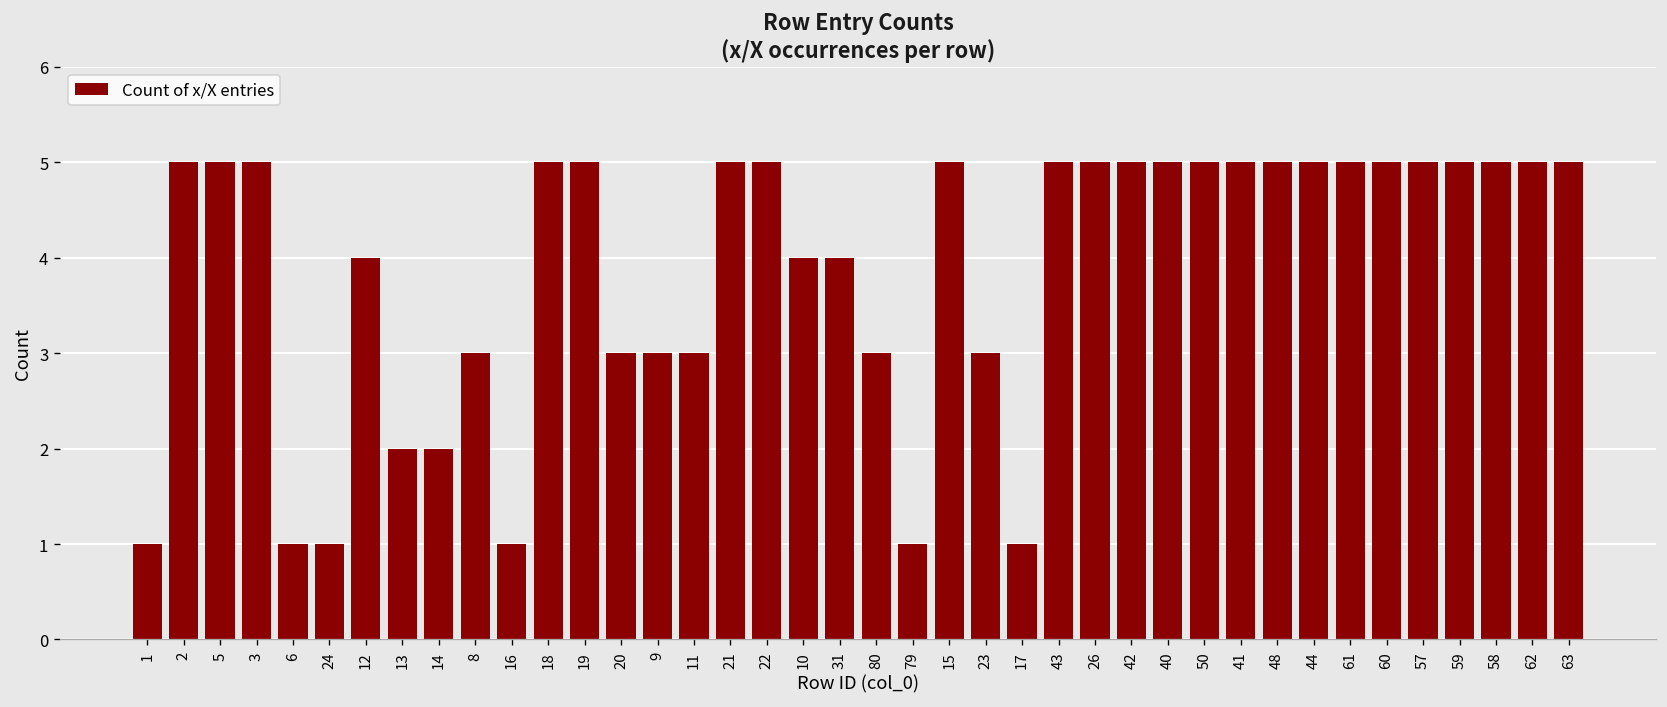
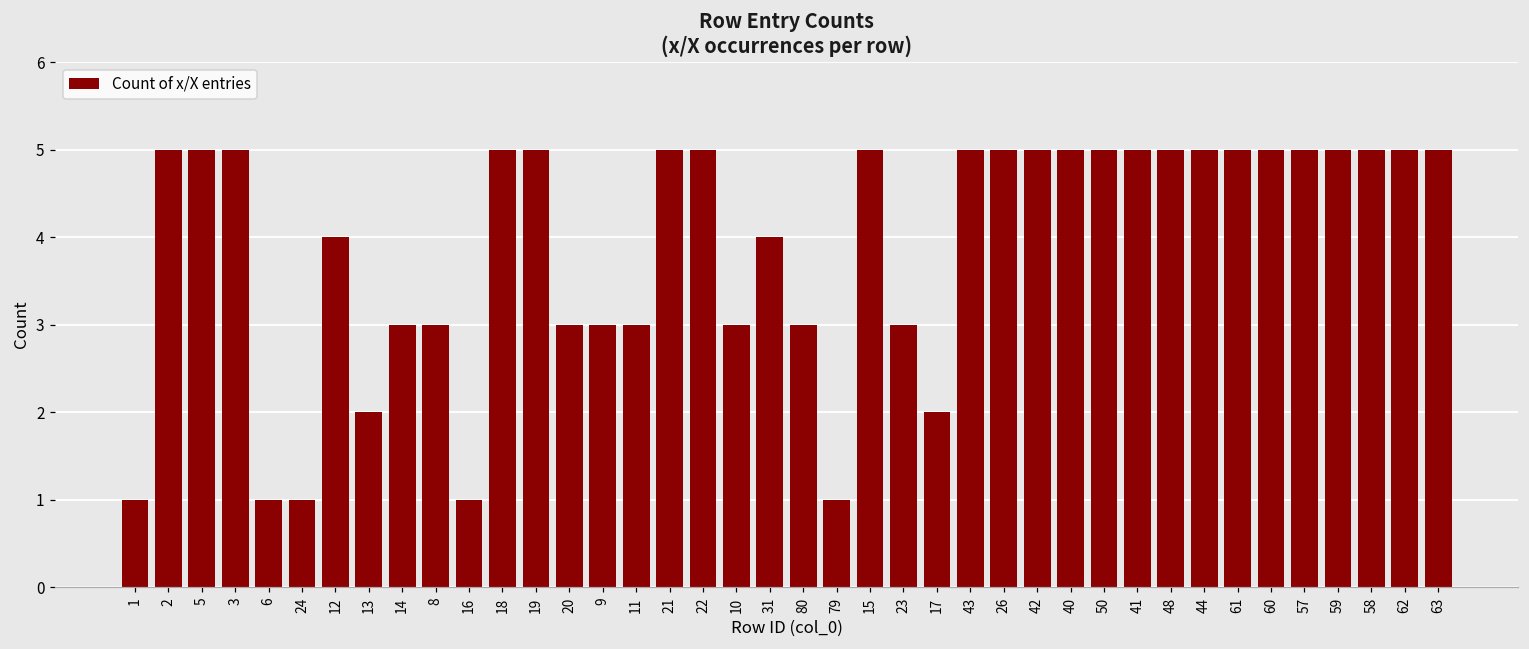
  {
    "1": 1,
    "2": 5,
    "5": 5,
    "3": 5,
    "6": 1,
    "24": 1,
    "12": 4,
    "13": 2,
-   "14": 2,
+   "14": 3,
    "8": 3,
    "16": 1,
    "18": 5,
    "19": 5,
    "20": 3,
    "9": 3,
    "11": 3,
    "21": 5,
    "22": 5,
-   "10": 4,
+   "10": 3,
    "31": 4,
    "80": 3,
    "79": 1,
    "15": 5,
    "23": 3,
-   "17": 1,
+   "17": 2,
    "43": 5,
    "26": 5,
    "42": 5,
    "40": 5,
    "50": 5,
    "41": 5,
    "48": 5,
    "44": 5,
    "61": 5,
    "60": 5,
    "57": 5,
    "59": 5,
    "58": 5,
    "62": 5,
    "63": 5
  }
